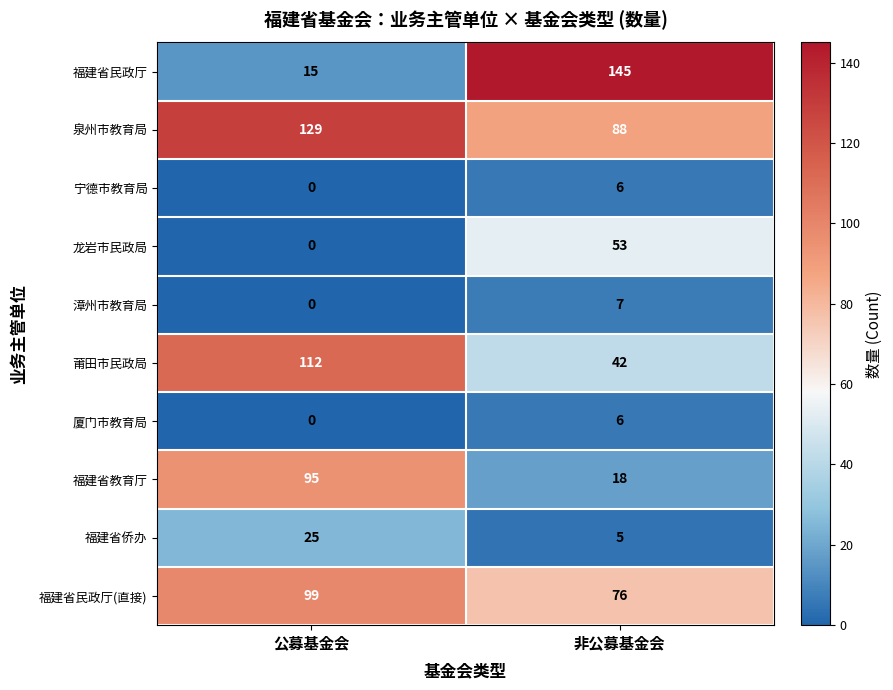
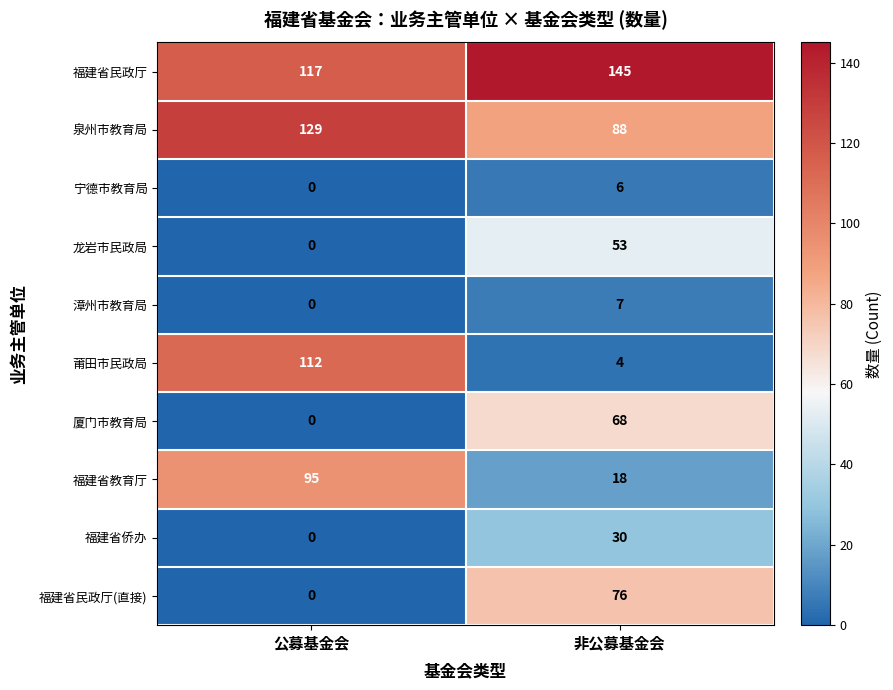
  {
    "福建省民政厅": {
-     "公募基金会": 15,
+     "公募基金会": 117,
      "非公募基金会": 145
    },
    "泉州市教育局": {
      "公募基金会": 129,
      "非公募基金会": 88
    },
    "宁德市教育局": {
      "公募基金会": 0,
      "非公募基金会": 6
    },
    "龙岩市民政局": {
      "公募基金会": 0,
      "非公募基金会": 53
    },
    "漳州市教育局": {
      "公募基金会": 0,
      "非公募基金会": 7
    },
    "莆田市民政局": {
      "公募基金会": 112,
-     "非公募基金会": 42
+     "非公募基金会": 4
    },
    "厦门市教育局": {
      "公募基金会": 0,
-     "非公募基金会": 6
+     "非公募基金会": 68
    },
    "福建省教育厅": {
      "公募基金会": 95,
      "非公募基金会": 18
    },
    "福建省侨办": {
-     "公募基金会": 25,
-     "非公募基金会": 5
+     "公募基金会": 0,
+     "非公募基金会": 30
    },
    "福建省民政厅(直接)": {
-     "公募基金会": 99,
+     "公募基金会": 0,
      "非公募基金会": 76
    }
  }
